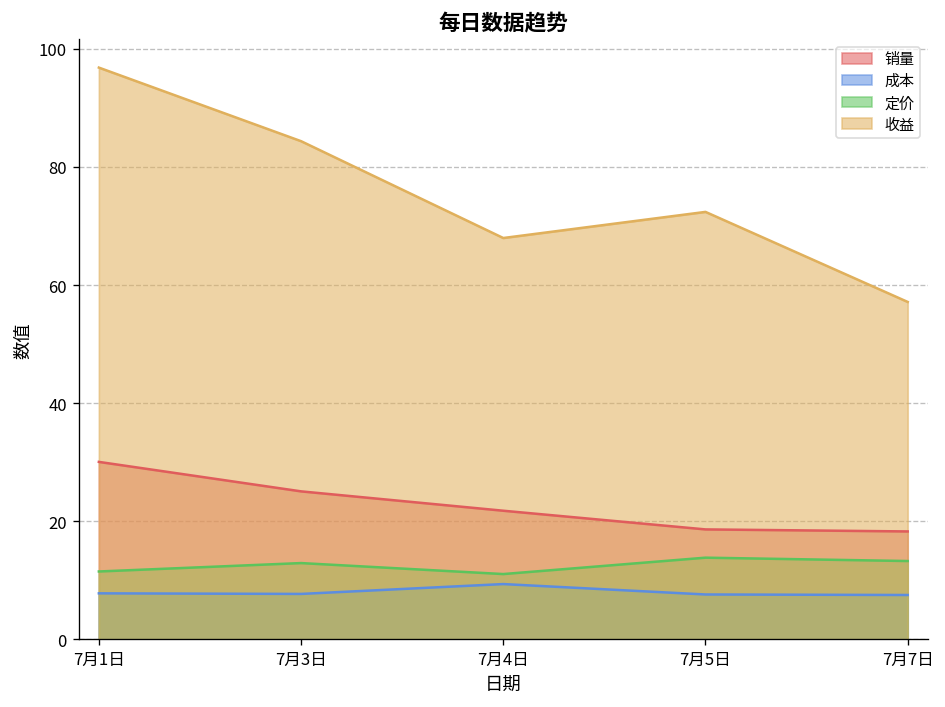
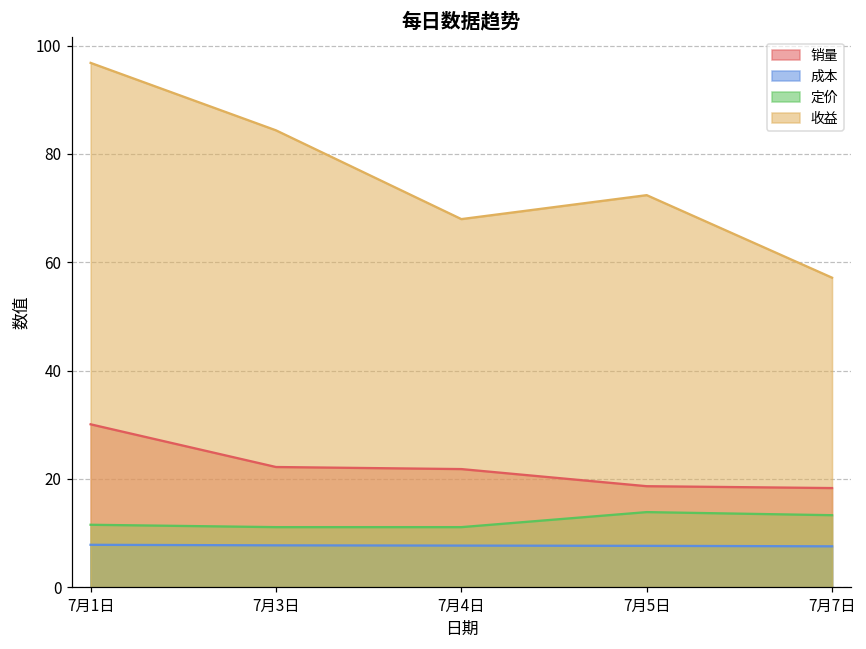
  {
    "销量": {
      "7月1日": 30,
-     "7月3日": 25,
+     "7月3日": 22,
      "7月4日": 22,
      "7月5日": 19,
      "7月7日": 18
    },
    "成本": {
      "7月1日": 8,
      "7月3日": 8,
-     "7月4日": 9,
+     "7月4日": 8,
      "7月5日": 8,
      "7月7日": 8
    },
    "定价": {
      "7月1日": 12,
-     "7月3日": 13,
+     "7月3日": 11,
      "7月4日": 11,
      "7月5日": 14,
      "7月7日": 13
    },
    "收益": {
      "7月1日": 97,
      "7月3日": 84,
      "7月4日": 68,
      "7月5日": 72,
      "7月7日": 57
    }
  }
